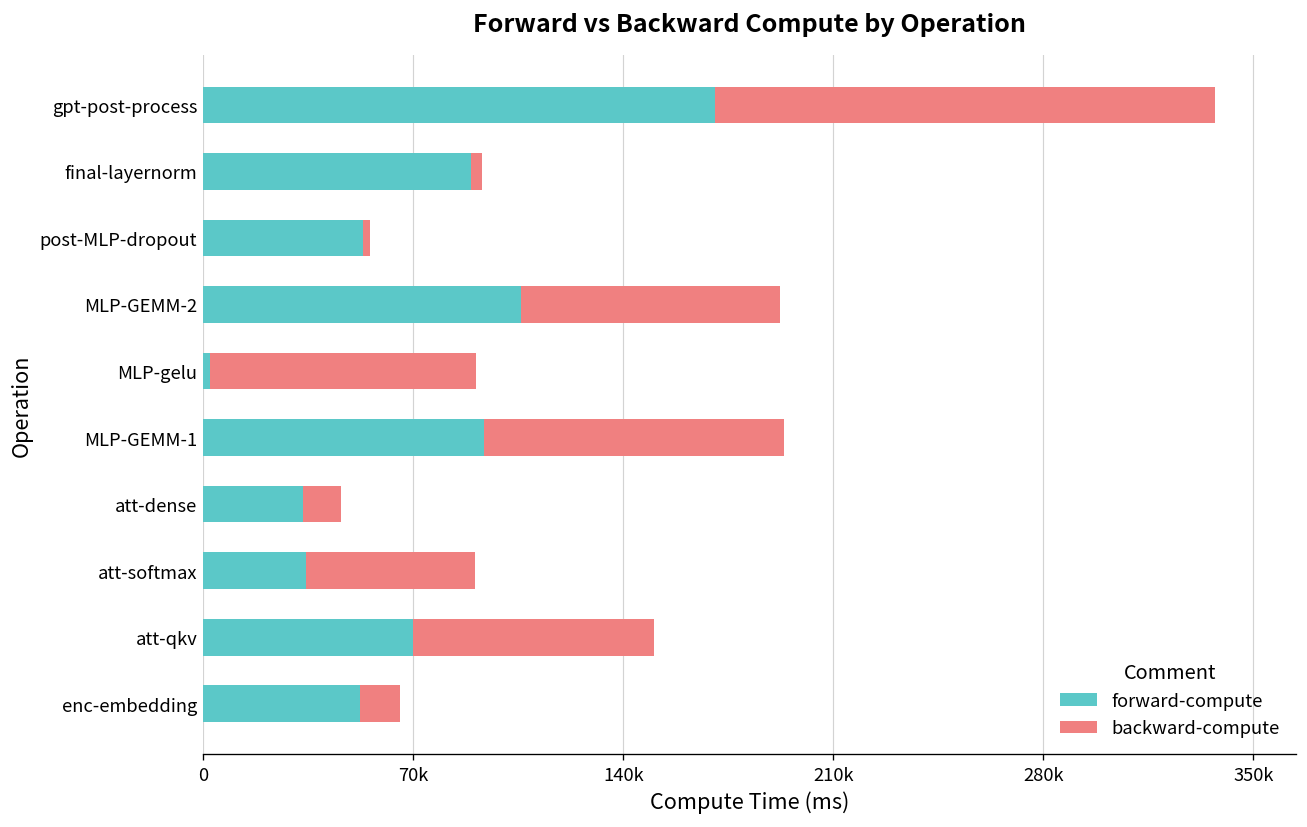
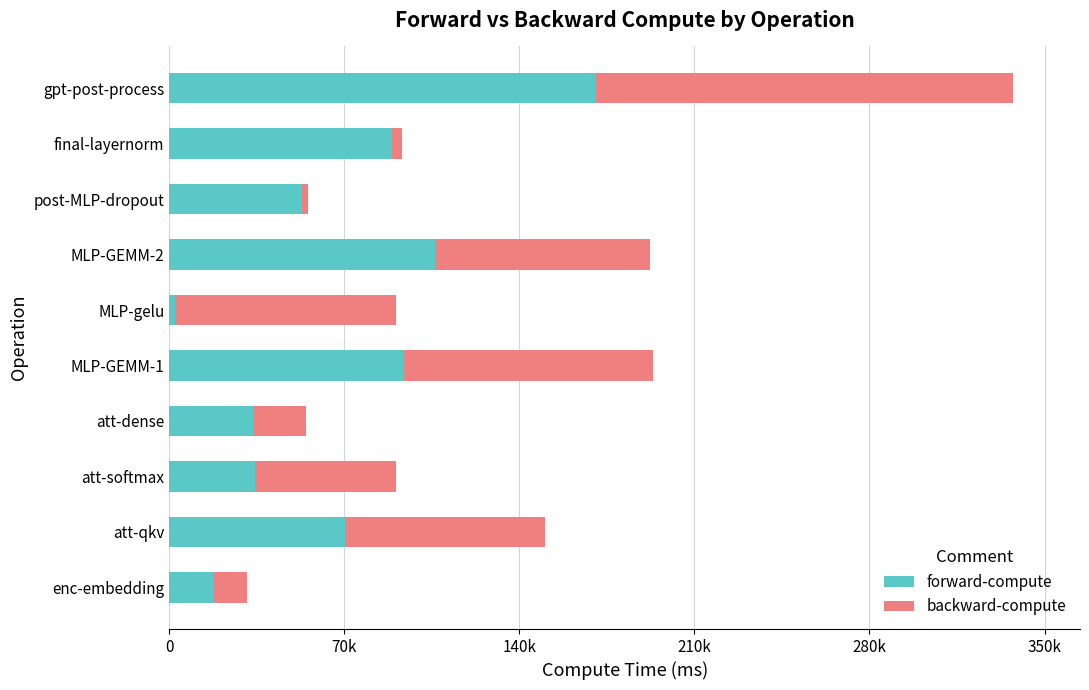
  {
    "forward-compute": {
      "gpt-post-process": 171000,
      "final-layernorm": 89000,
      "post-MLP-dropout": 53000,
      "MLP-GEMM-2": 106000,
      "MLP-gelu": 2000,
      "MLP-GEMM-1": 94000,
      "att-dense": 33000,
      "att-softmax": 34000,
      "att-qkv": 70000,
-     "enc-embedding": 52000
+     "enc-embedding": 18000
    },
    "backward-compute": {
      "gpt-post-process": 167000,
      "final-layernorm": 4000,
      "post-MLP-dropout": 2000,
      "MLP-GEMM-2": 86000,
      "MLP-gelu": 89000,
      "MLP-GEMM-1": 100000,
-     "att-dense": 13000,
+     "att-dense": 21000,
      "att-softmax": 56000,
      "att-qkv": 80000,
      "enc-embedding": 13000
    }
  }
